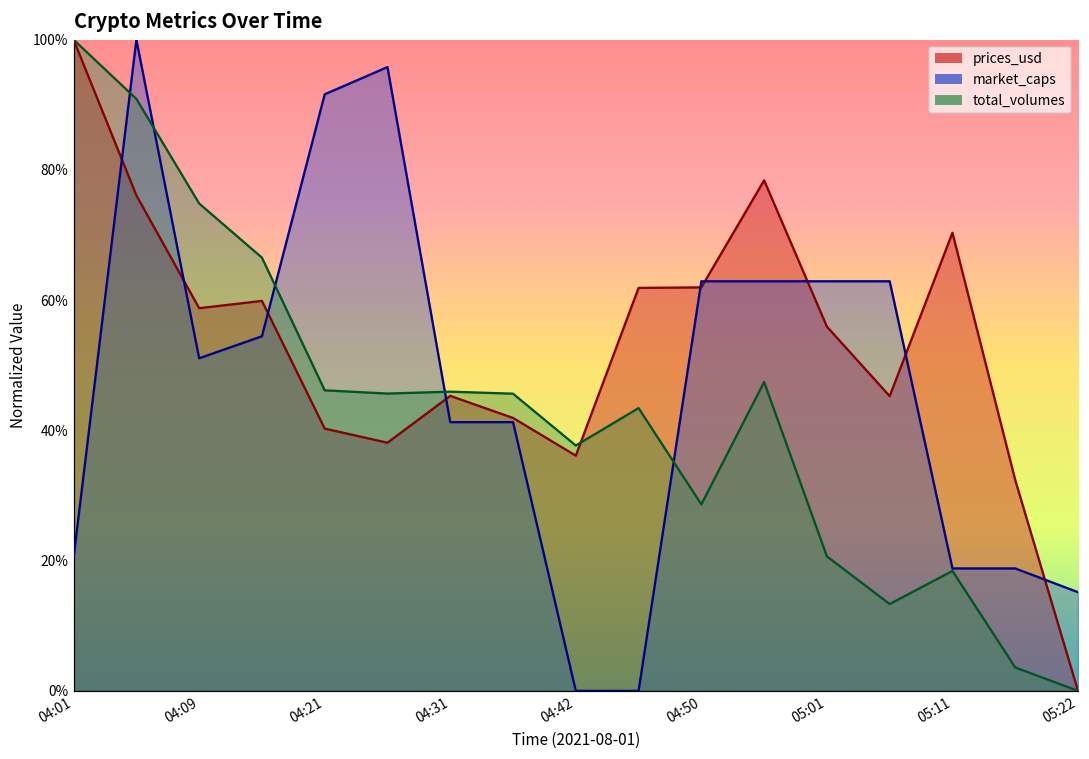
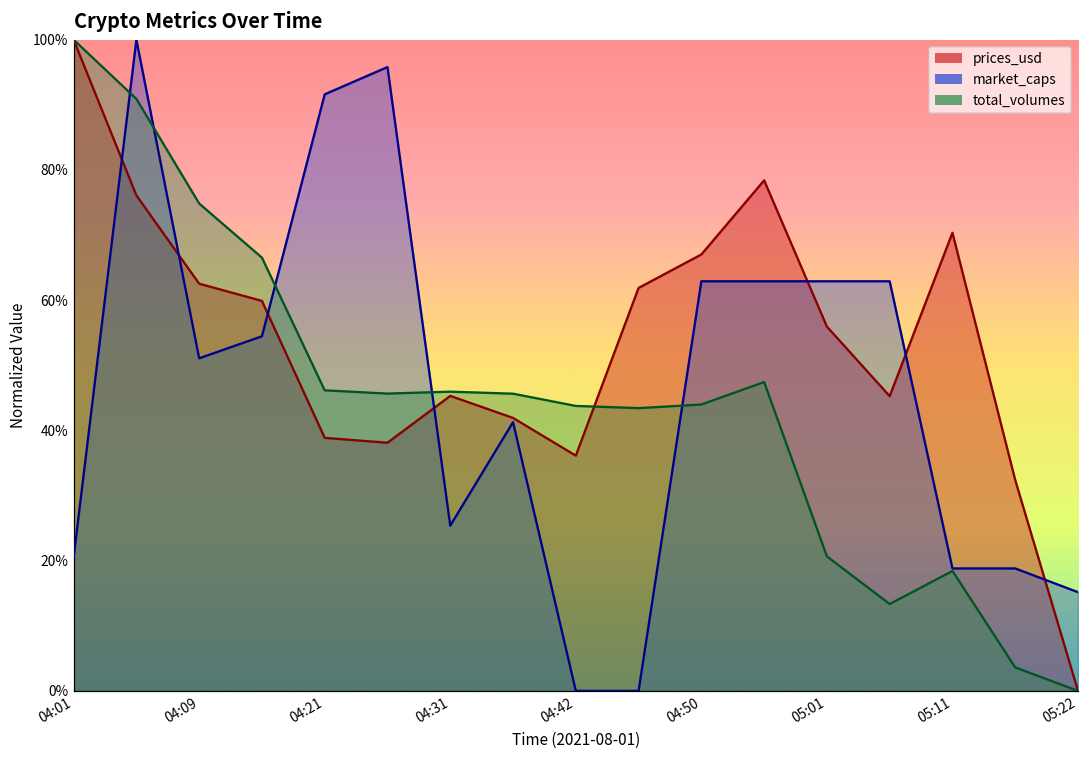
  {
    "prices_usd": {
-     "04:09": "59%",
-     "04:21": "40%",
+     "04:09": "63%",
+     "04:21": "39%",
      "04:31": "45%",
      "04:42": "36%",
-     "04:50": "62%",
+     "04:50": "67%",
      "05:01": "56%",
      "05:11": "70%"
    },
    "market_caps": {
      "04:01": "21%",
      "04:09": "51%",
      "04:21": "92%",
-     "04:31": "41%",
+     "04:31": "25%",
      "04:42": "0%",
      "04:50": "63%",
      "05:01": "63%",
      "05:22": "15%"
    },
    "total_volumes": {
      "04:09": "75%",
      "04:21": "46%",
      "04:31": "46%",
-     "04:42": "38%",
-     "04:50": "29%",
+     "04:42": "44%",
+     "04:50": "44%",
      "05:01": "21%"
    }
  }
